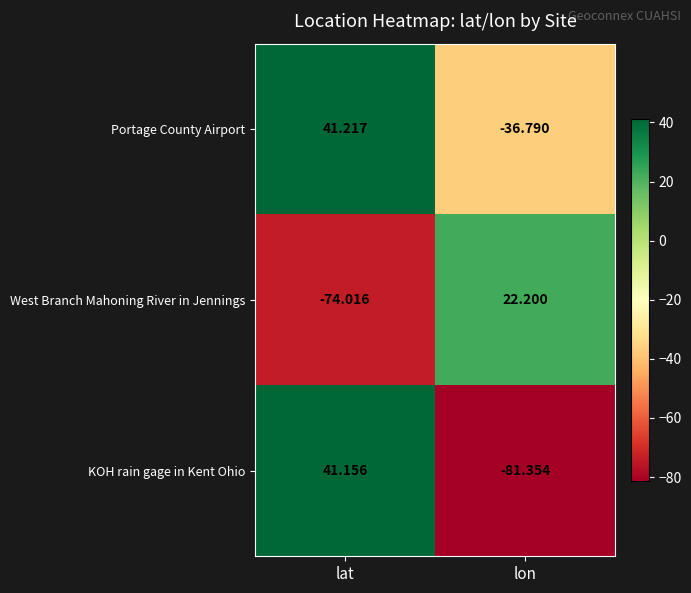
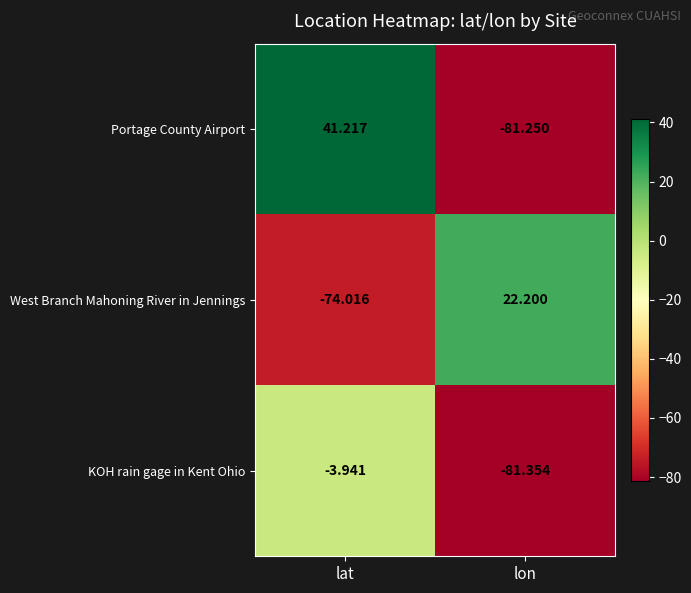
  {
    "Portage County Airport": {
      "lat": 41.217,
-     "lon": -36.790
+     "lon": -81.250
    },
    "West Branch Mahoning River in Jennings": {
      "lat": -74.016,
      "lon": 22.200
    },
    "KOH rain gage in Kent Ohio": {
-     "lat": 41.156,
+     "lat": -3.941,
      "lon": -81.354
    }
  }
